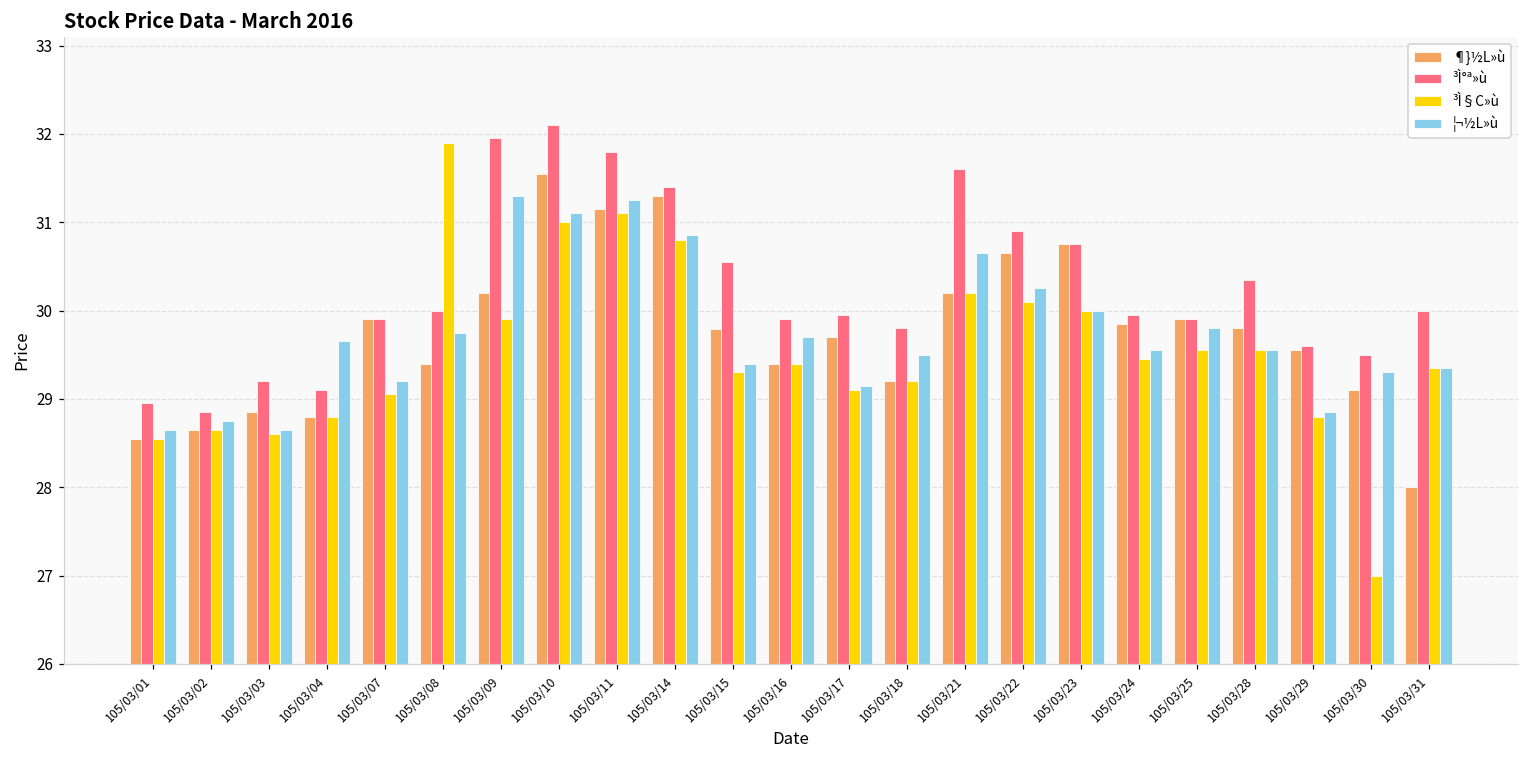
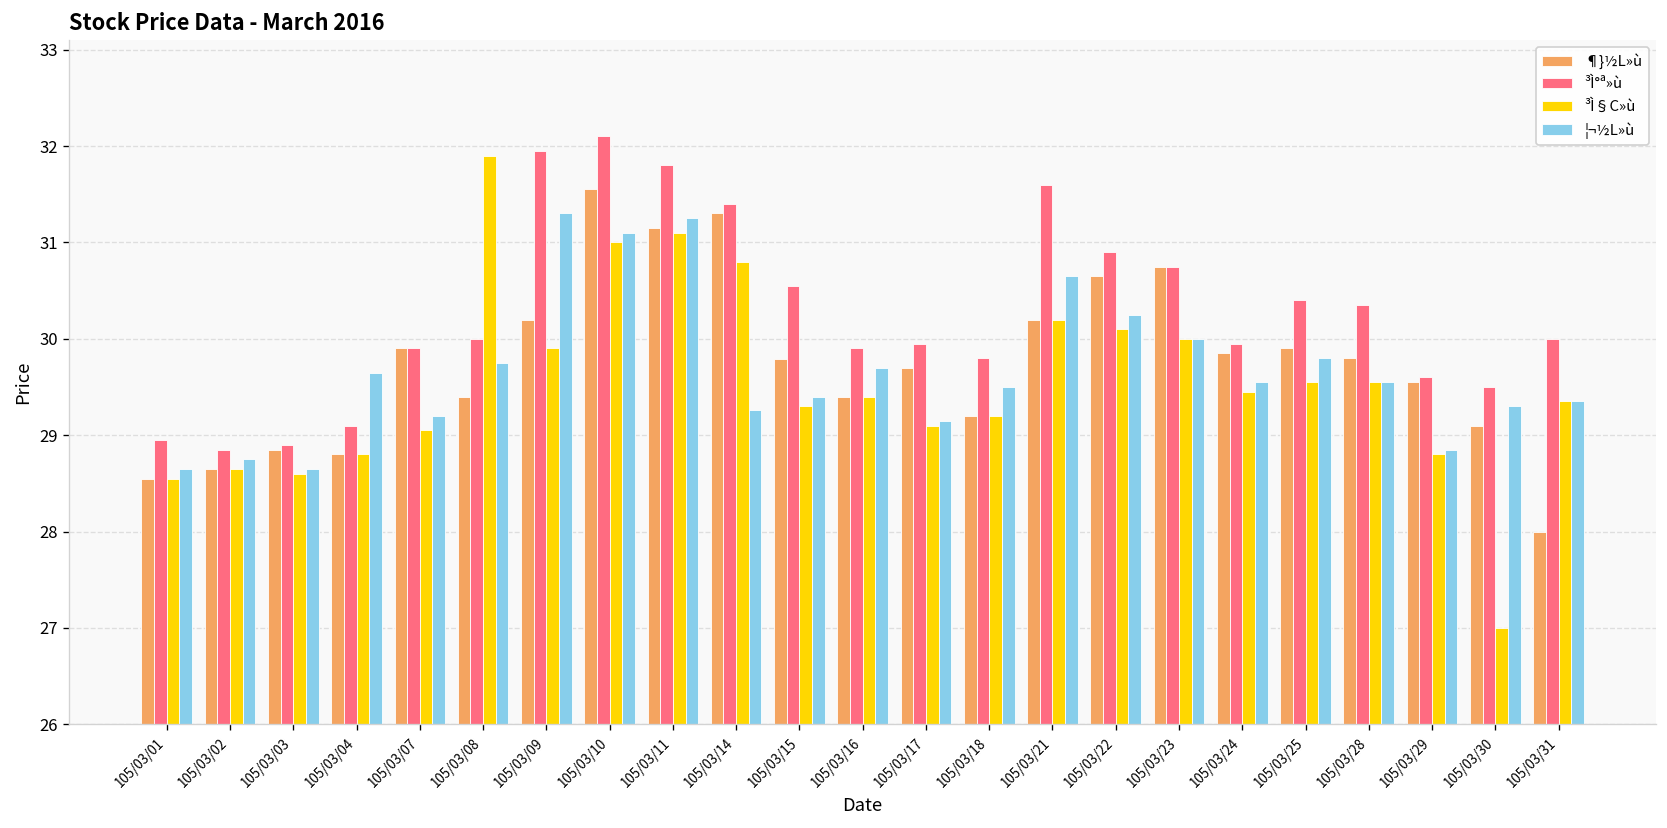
  {
    "¶}½L»ù": {
      "105/03/01": 28.6,
      "105/03/02": 28.7,
      "105/03/03": 28.9,
      "105/03/04": 28.8,
      "105/03/07": 29.9,
      "105/03/08": 29.4,
      "105/03/09": 30.2,
      "105/03/10": 31.6,
      "105/03/11": 31.2,
      "105/03/14": 31.3,
      "105/03/15": 29.8,
      "105/03/16": 29.4,
      "105/03/17": 29.7,
      "105/03/18": 29.2,
      "105/03/21": 30.2,
      "105/03/22": 30.7,
      "105/03/23": 30.8,
      "105/03/24": 29.9,
      "105/03/25": 29.9,
      "105/03/28": 29.8,
      "105/03/29": 29.6,
      "105/03/30": 29.1,
      "105/03/31": 28.0
    },
    "³Ì°ª»ù": {
      "105/03/01": 29.0,
      "105/03/02": 28.9,
-     "105/03/03": 29.2,
+     "105/03/03": 28.9,
      "105/03/04": 29.1,
      "105/03/07": 29.9,
      "105/03/08": 30.0,
      "105/03/09": 32.0,
      "105/03/10": 32.1,
      "105/03/11": 31.8,
      "105/03/14": 31.4,
      "105/03/15": 30.6,
      "105/03/16": 29.9,
      "105/03/17": 30.0,
      "105/03/18": 29.8,
      "105/03/21": 31.6,
      "105/03/22": 30.9,
      "105/03/23": 30.8,
      "105/03/24": 30.0,
-     "105/03/25": 29.9,
+     "105/03/25": 30.4,
      "105/03/28": 30.4,
      "105/03/29": 29.6,
      "105/03/30": 29.5,
      "105/03/31": 30.0
    },
    "³Ì§C»ù": {
      "105/03/01": 28.6,
      "105/03/02": 28.7,
      "105/03/03": 28.6,
      "105/03/04": 28.8,
      "105/03/07": 29.1,
      "105/03/08": 31.9,
      "105/03/09": 29.9,
      "105/03/10": 31.0,
      "105/03/11": 31.1,
      "105/03/14": 30.8,
      "105/03/15": 29.3,
      "105/03/16": 29.4,
      "105/03/17": 29.1,
      "105/03/18": 29.2,
      "105/03/21": 30.2,
      "105/03/22": 30.1,
      "105/03/23": 30.0,
      "105/03/24": 29.5,
      "105/03/25": 29.6,
      "105/03/28": 29.6,
      "105/03/29": 28.8,
      "105/03/30": 27.0,
      "105/03/31": 29.4
    },
    "¦¬½L»ù": {
      "105/03/01": 28.7,
      "105/03/02": 28.8,
      "105/03/03": 28.7,
      "105/03/04": 29.7,
      "105/03/07": 29.2,
      "105/03/08": 29.8,
      "105/03/09": 31.3,
      "105/03/10": 31.1,
      "105/03/11": 31.3,
-     "105/03/14": 30.9,
+     "105/03/14": 29.3,
      "105/03/15": 29.4,
      "105/03/16": 29.7,
      "105/03/17": 29.2,
      "105/03/18": 29.5,
      "105/03/21": 30.7,
      "105/03/22": 30.3,
      "105/03/23": 30.0,
      "105/03/24": 29.6,
      "105/03/25": 29.8,
      "105/03/28": 29.6,
      "105/03/29": 28.9,
      "105/03/30": 29.3,
      "105/03/31": 29.4
    }
  }
